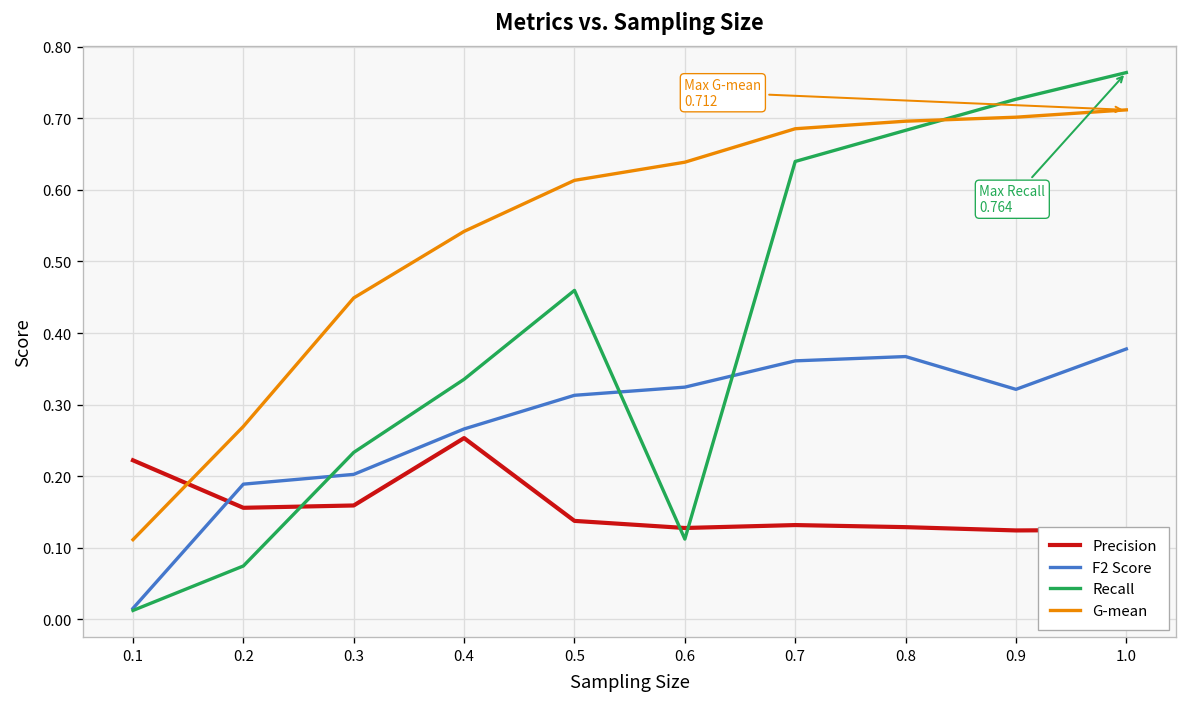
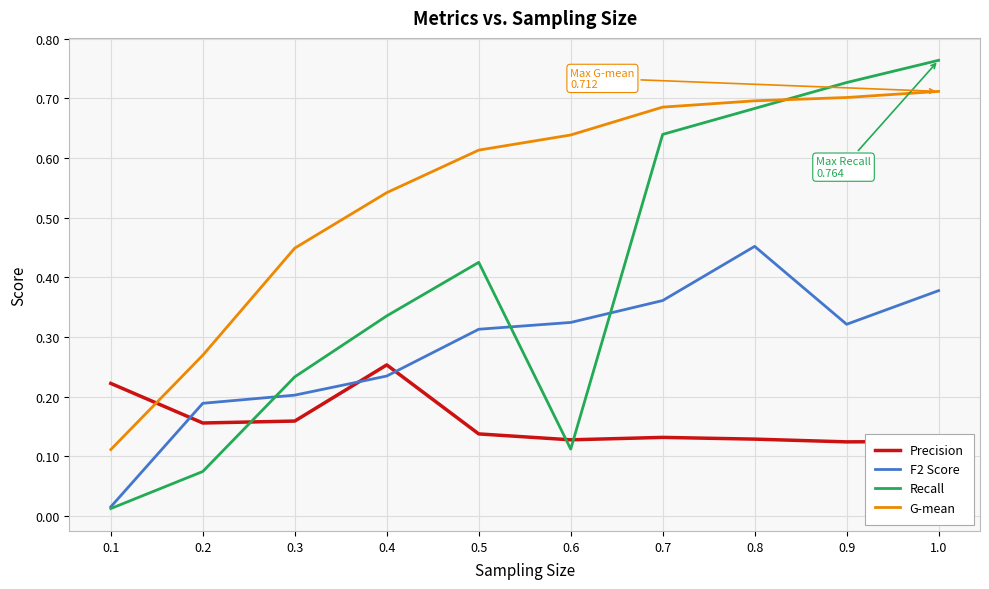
  {
    "Precision": {
      "0.1": 0.22,
      "0.2": 0.16,
      "0.3": 0.16,
      "0.4": 0.25,
      "0.5": 0.14,
      "0.6": 0.13,
      "0.7": 0.13,
      "0.8": 0.13,
      "0.9": 0.12
    },
    "F2 Score": {
      "0.2": 0.19,
      "0.3": 0.20,
-     "0.4": 0.27,
+     "0.4": 0.23,
      "0.5": 0.31,
      "0.6": 0.32,
      "0.7": 0.36,
-     "0.8": 0.37,
+     "0.8": 0.45,
      "0.9": 0.32,
      "1.0": 0.38
    },
    "Recall": {
      "0.2": 0.07,
      "0.3": 0.23,
      "0.4": 0.34,
-     "0.5": 0.46,
+     "0.5": 0.43,
      "0.6": 0.11,
      "0.7": 0.64,
      "0.8": 0.68,
      "1.0": 0.76
    },
    "G-mean": {
      "0.1": 0.11,
      "0.2": 0.27,
      "0.3": 0.45,
      "0.4": 0.54,
      "0.5": 0.61,
      "0.6": 0.64,
      "0.7": 0.69,
      "0.8": 0.70,
      "1.0": 0.71
    }
  }
